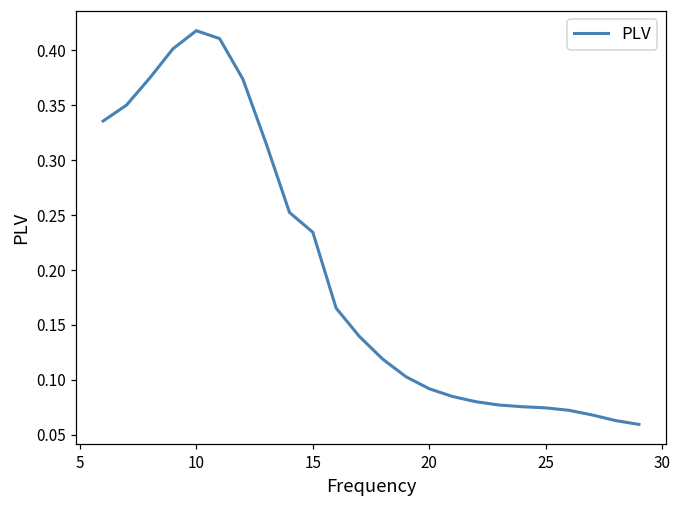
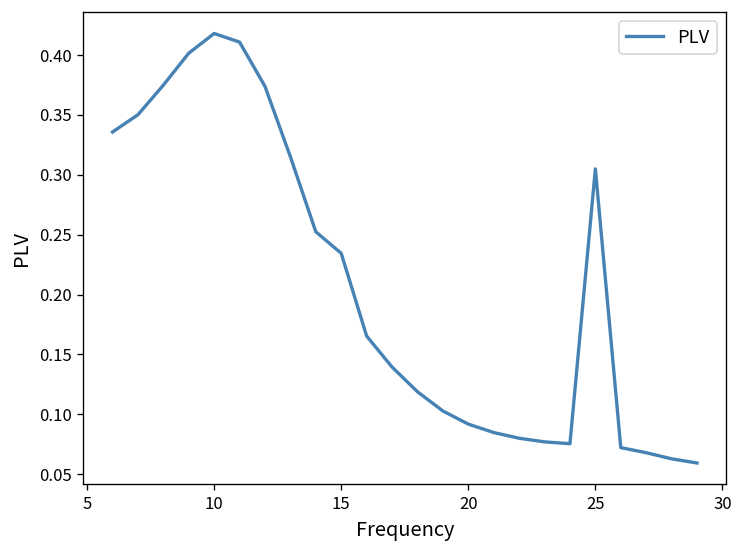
  {
    "10": 0.42,
    "15": 0.23,
    "20": 0.09,
-   "25": 0.07
+   "25": 0.30
  }
